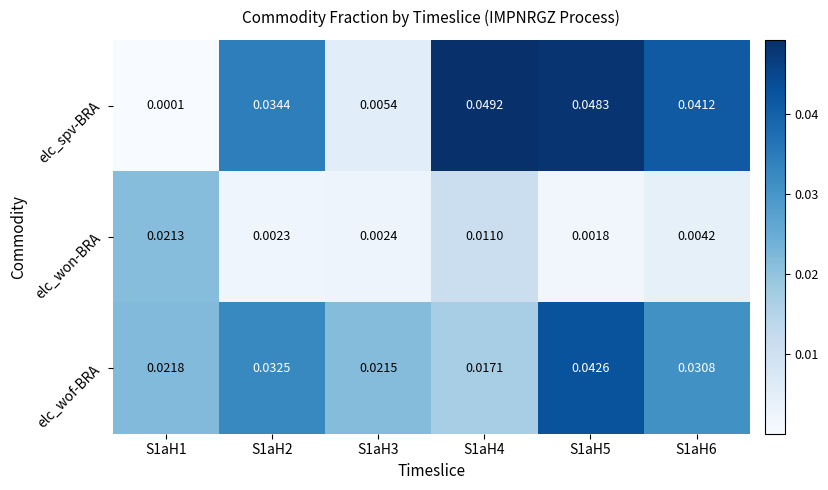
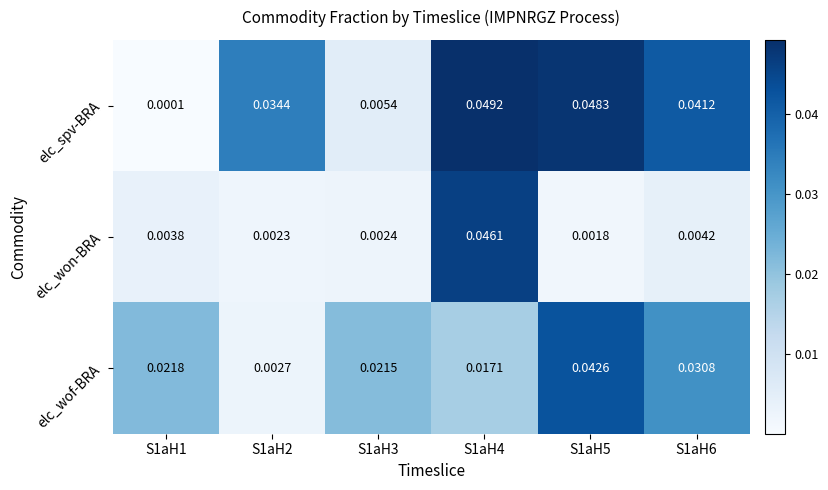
  {
    "elc_spv-BRA": {
      "S1aH1": 0.0001,
      "S1aH2": 0.0344,
      "S1aH3": 0.0054,
      "S1aH4": 0.0492,
      "S1aH5": 0.0483,
      "S1aH6": 0.0412
    },
    "elc_won-BRA": {
-     "S1aH1": 0.0213,
+     "S1aH1": 0.0038,
      "S1aH2": 0.0023,
      "S1aH3": 0.0024,
-     "S1aH4": 0.0110,
+     "S1aH4": 0.0461,
      "S1aH5": 0.0018,
      "S1aH6": 0.0042
    },
    "elc_wof-BRA": {
      "S1aH1": 0.0218,
-     "S1aH2": 0.0325,
+     "S1aH2": 0.0027,
      "S1aH3": 0.0215,
      "S1aH4": 0.0171,
      "S1aH5": 0.0426,
      "S1aH6": 0.0308
    }
  }
